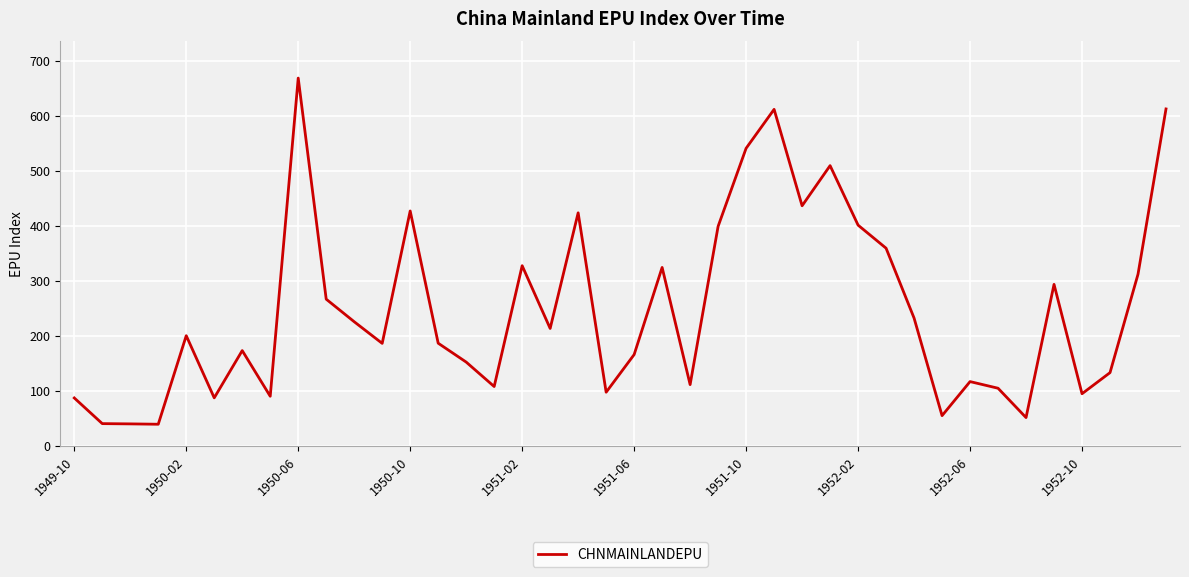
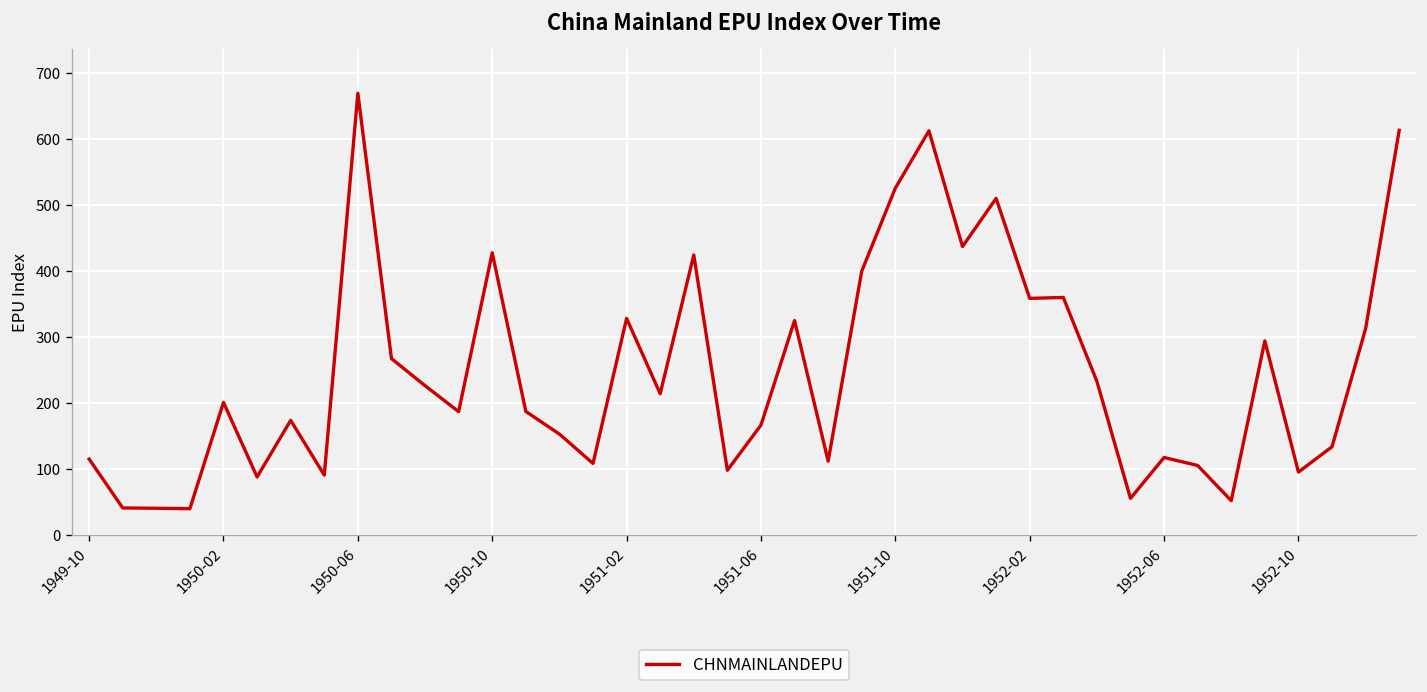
  {
-   "1949-10": 90,
+   "1949-10": 110,
    "1950-02": 200,
    "1950-06": 670,
    "1950-10": 430,
    "1951-02": 330,
    "1951-06": 170,
-   "1951-10": 540,
-   "1952-02": 400,
+   "1951-10": 530,
+   "1952-02": 360,
    "1952-06": 120,
    "1952-10": 90
  }
